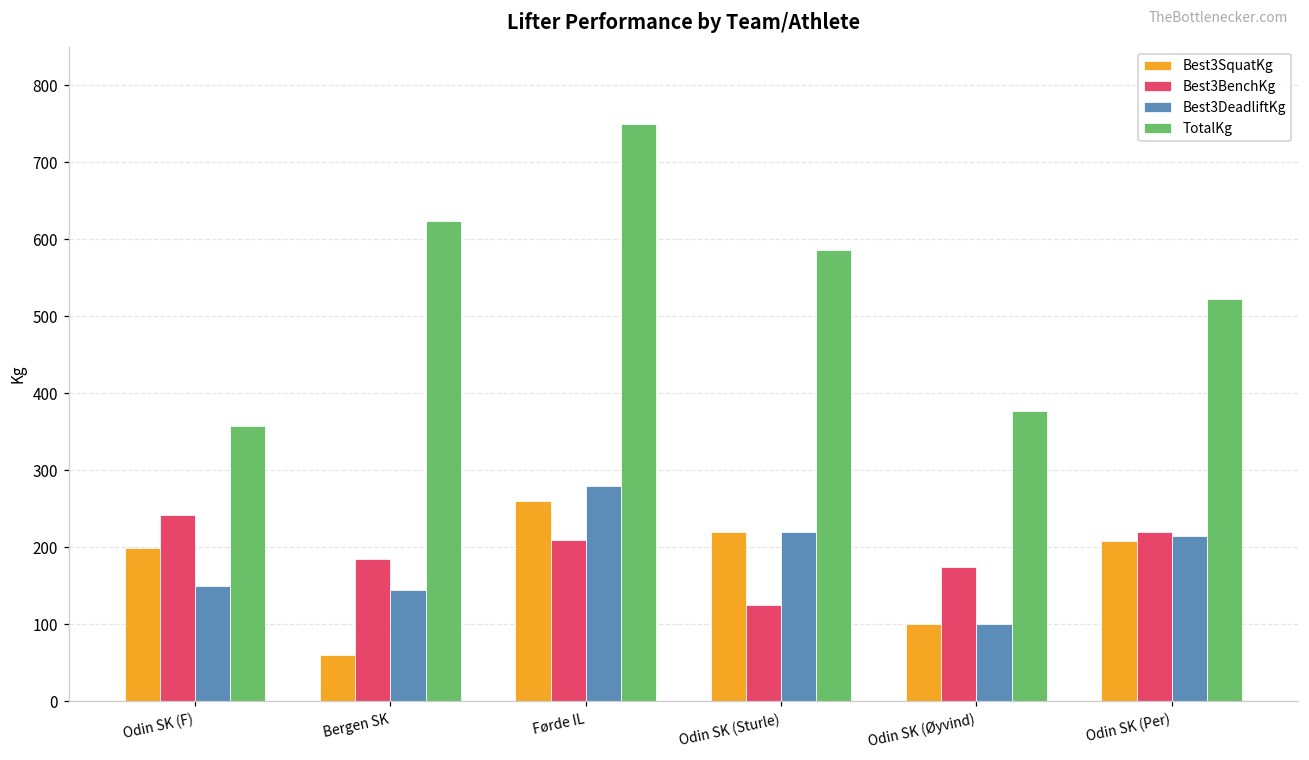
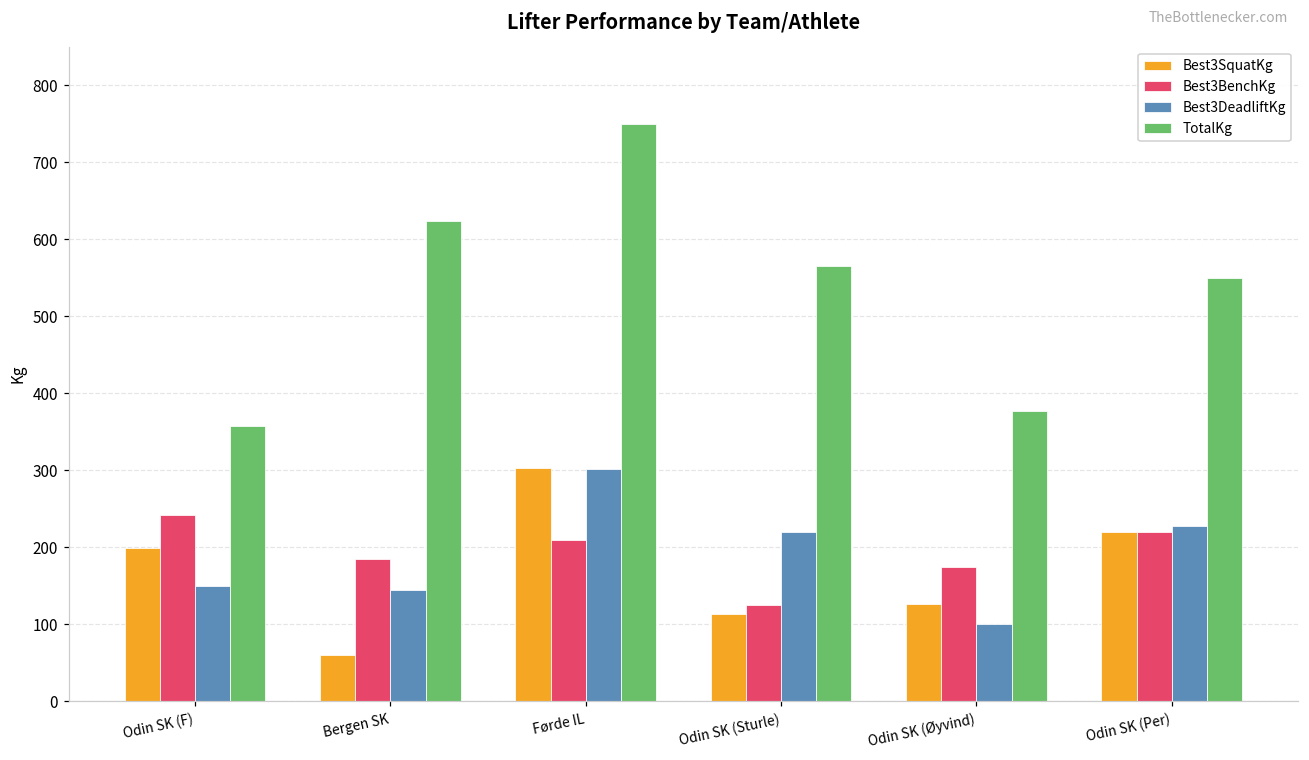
  {
    "Best3SquatKg": {
      "Odin SK (F)": 200,
      "Bergen SK": 60,
-     "Førde IL": 260,
-     "Odin SK (Sturle)": 220,
-     "Odin SK (Øyvind)": 100,
-     "Odin SK (Per)": 210
+     "Førde IL": 300,
+     "Odin SK (Sturle)": 110,
+     "Odin SK (Øyvind)": 130,
+     "Odin SK (Per)": 220
    },
    "Best3BenchKg": {
      "Odin SK (F)": 240,
      "Bergen SK": 190,
      "Førde IL": 210,
      "Odin SK (Sturle)": 130,
      "Odin SK (Øyvind)": 170,
      "Odin SK (Per)": 220
    },
    "Best3DeadliftKg": {
      "Odin SK (F)": 150,
      "Bergen SK": 150,
-     "Førde IL": 280,
+     "Førde IL": 300,
      "Odin SK (Sturle)": 220,
      "Odin SK (Øyvind)": 100,
-     "Odin SK (Per)": 220
+     "Odin SK (Per)": 230
    },
    "TotalKg": {
      "Odin SK (F)": 360,
      "Bergen SK": 620,
      "Førde IL": 750,
-     "Odin SK (Sturle)": 590,
+     "Odin SK (Sturle)": 570,
      "Odin SK (Øyvind)": 380,
-     "Odin SK (Per)": 520
+     "Odin SK (Per)": 550
    }
  }
